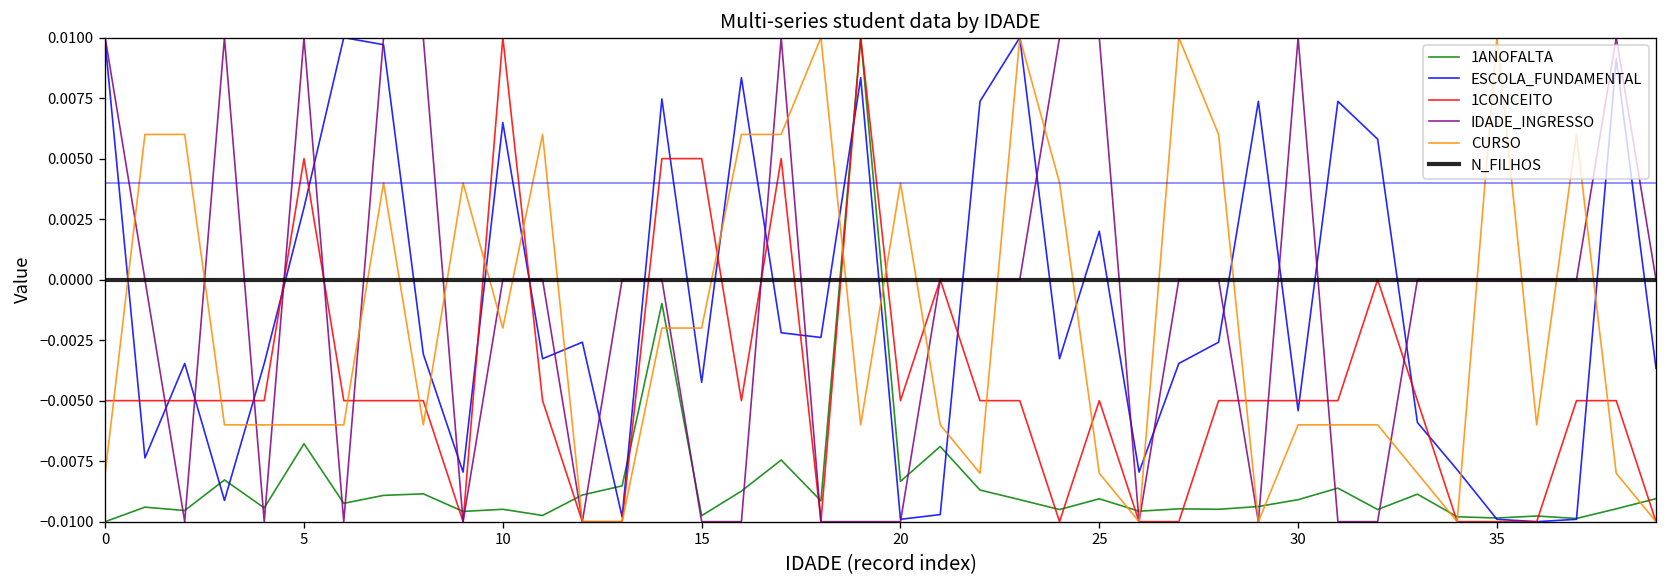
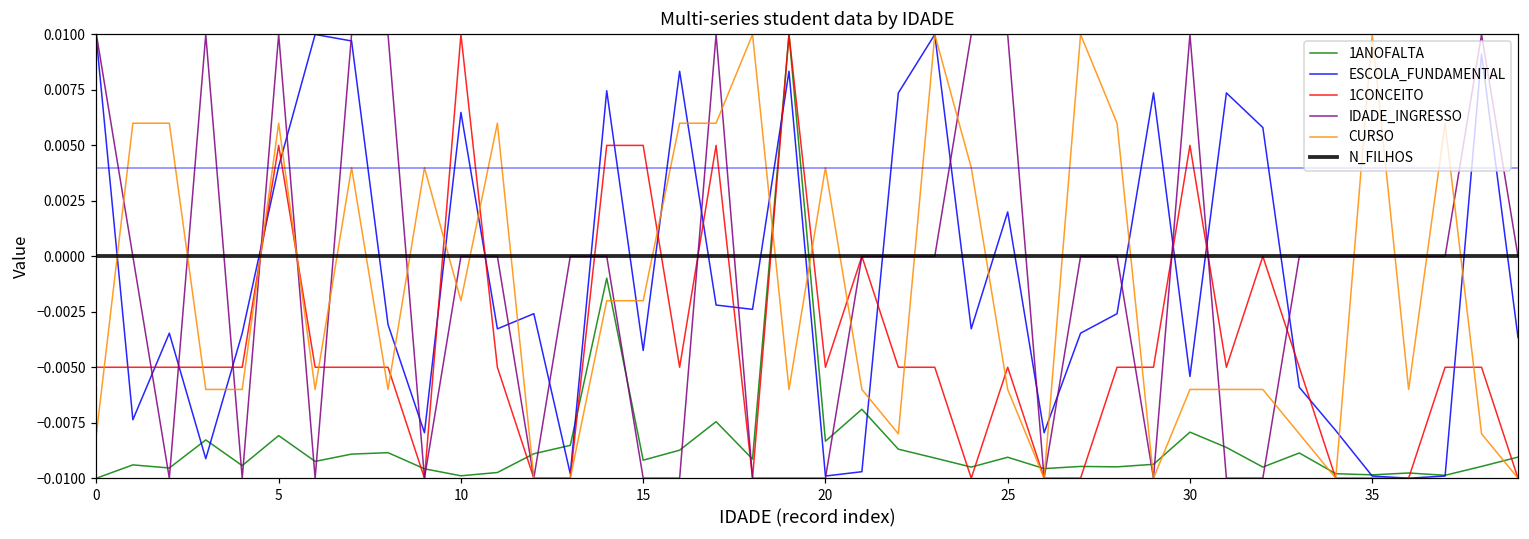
  {
    "1ANOFALTA": {
      "0": -0.0100,
-     "5": -0.0068,
-     "10": -0.0095,
-     "15": -0.0098,
+     "5": -0.0081,
+     "10": -0.0099,
+     "15": -0.0092,
      "20": -0.0083,
      "25": -0.0091,
-     "30": -0.0091
+     "30": -0.0079
    },
    "ESCOLA_FUNDAMENTAL": {
      "0": 0.0098,
-     "5": 0.0030,
+     "5": 0.0040,
      "10": 0.0065,
      "15": -0.0042,
      "25": 0.0020,
      "30": -0.0054
    },
    "1CONCEITO": {
      "0": -0.0050,
      "5": 0.0050,
      "10": 0.0100,
      "15": 0.0050,
      "20": -0.0050,
      "25": -0.0050,
-     "30": -0.0050
+     "30": 0.0050
    },
    "IDADE_INGRESSO": {
      "0": 0.0100,
      "5": 0.0100,
      "15": -0.0100,
      "25": 0.0100,
      "30": 0.0100
    },
    "CURSO": {
      "0": -0.0080,
-     "5": -0.0060,
+     "5": 0.0060,
      "10": -0.0020,
      "15": -0.0020,
      "20": 0.0040,
-     "25": -0.0080,
+     "25": -0.0060,
      "30": -0.0060,
      "35": 0.0100
    },
    "N_FILHOS": {
      "0": 0.0000,
      "5": 0.0000,
      "15": 0.0000,
      "20": 0.0000,
      "25": 0.0000,
      "30": 0.0000
    }
  }
